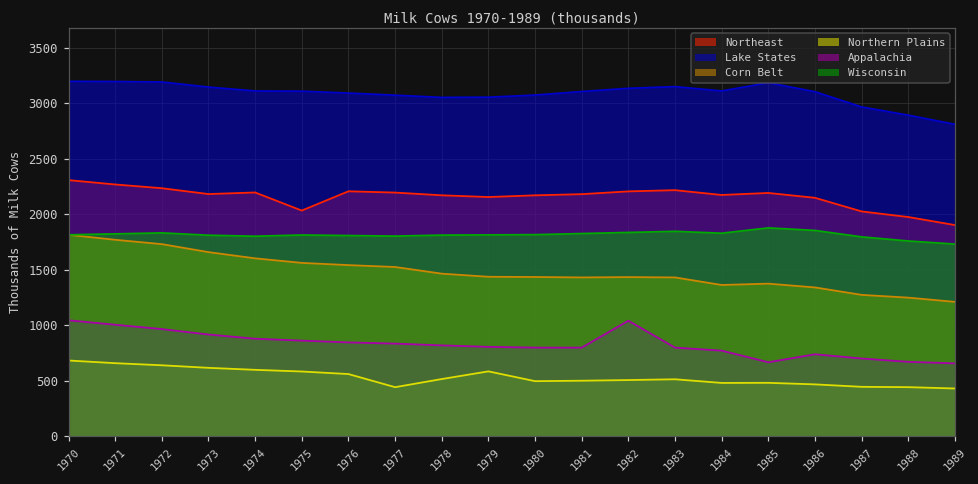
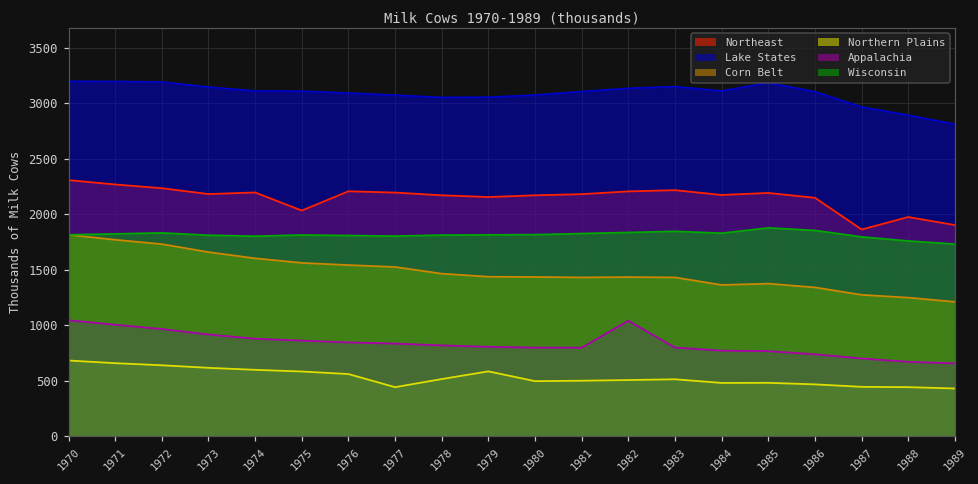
  {
    "Northeast": {
      "1970": 2310,
      "1971": 2270,
      "1972": 2230,
      "1973": 2180,
      "1974": 2200,
      "1975": 2030,
      "1976": 2210,
      "1977": 2190,
      "1978": 2170,
      "1979": 2150,
      "1980": 2170,
      "1981": 2180,
      "1982": 2210,
      "1983": 2220,
      "1984": 2170,
      "1985": 2190,
      "1986": 2150,
-     "1987": 2020,
+     "1987": 1860,
      "1988": 1970,
      "1989": 1900
    },
    "Lake States": {
      "1970": 3200,
      "1971": 3190,
      "1972": 3190,
      "1973": 3140,
      "1974": 3110,
      "1975": 3110,
      "1976": 3090,
      "1977": 3070,
      "1978": 3050,
      "1979": 3050,
      "1980": 3070,
      "1981": 3100,
      "1982": 3130,
      "1983": 3150,
      "1984": 3110,
      "1986": 3100,
      "1987": 2970,
      "1988": 2890,
      "1989": 2810
    },
    "Corn Belt": {
      "1971": 1770,
      "1972": 1730,
      "1973": 1660,
      "1974": 1600,
      "1975": 1560,
      "1976": 1540,
      "1977": 1520,
      "1978": 1460,
      "1979": 1440,
      "1980": 1430,
      "1981": 1430,
      "1982": 1430,
      "1983": 1430,
      "1984": 1360,
      "1985": 1370,
      "1986": 1340,
      "1987": 1270,
      "1988": 1250,
      "1989": 1210
    },
    "Northern Plains": {
      "1970": 680,
      "1971": 660,
      "1972": 640,
      "1973": 620,
      "1974": 600,
      "1975": 580,
      "1976": 560,
      "1977": 440,
      "1978": 520,
      "1979": 580,
      "1980": 500,
      "1981": 500,
      "1982": 510,
      "1983": 510,
      "1984": 480,
      "1985": 480,
      "1986": 470,
      "1987": 450,
      "1988": 440,
      "1989": 430
    },
    "Appalachia": {
      "1970": 1040,
      "1971": 1000,
      "1972": 970,
      "1973": 920,
      "1974": 880,
      "1975": 860,
      "1976": 850,
      "1977": 830,
      "1978": 820,
      "1979": 810,
      "1980": 800,
      "1981": 800,
      "1982": 1040,
      "1983": 800,
      "1984": 770,
-     "1985": 670,
+     "1985": 770,
      "1986": 740,
      "1987": 700,
      "1988": 670,
      "1989": 660
    },
    "Wisconsin": {
      "1971": 1820,
      "1972": 1830,
      "1973": 1810,
      "1974": 1800,
      "1975": 1810,
      "1976": 1810,
      "1977": 1800,
      "1978": 1810,
      "1979": 1810,
      "1980": 1820,
      "1981": 1830,
      "1982": 1840,
      "1983": 1850,
      "1984": 1830,
      "1985": 1880,
      "1986": 1850,
      "1987": 1800,
      "1988": 1760,
      "1989": 1730
    }
  }
